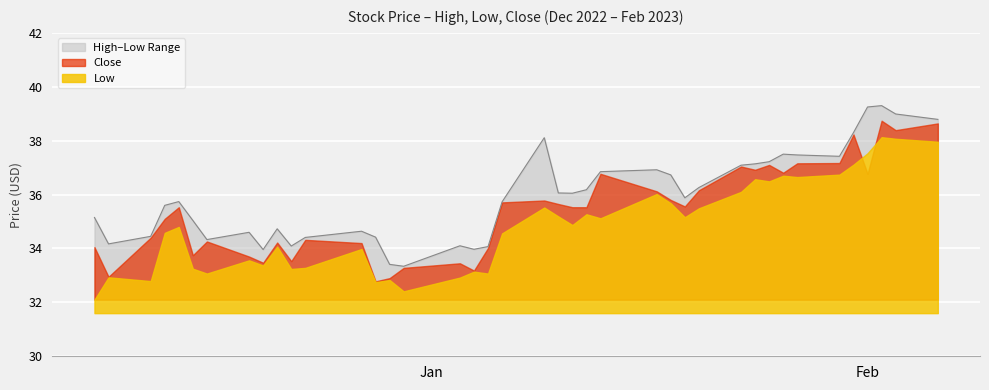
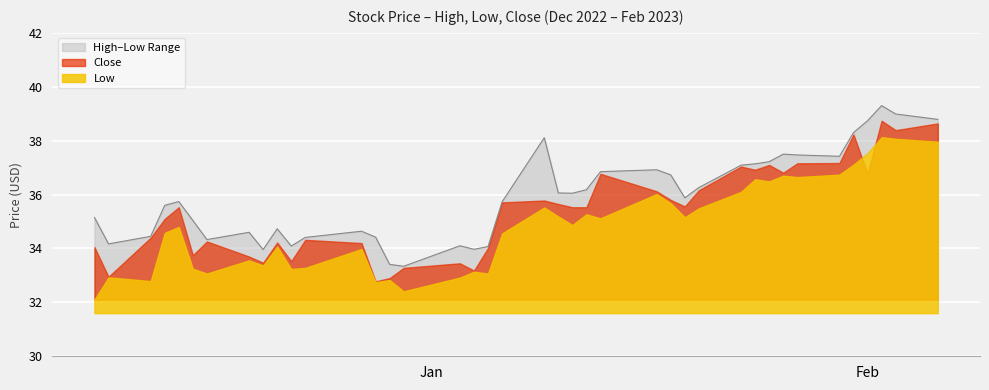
  {
    "High–Low Range": {
-     "Feb": 39.3
+     "Feb": 38.7
    },
    "Close": {
      "Feb": 36.8
    },
    "Low": {
      "Feb": 37.5
    }
  }
